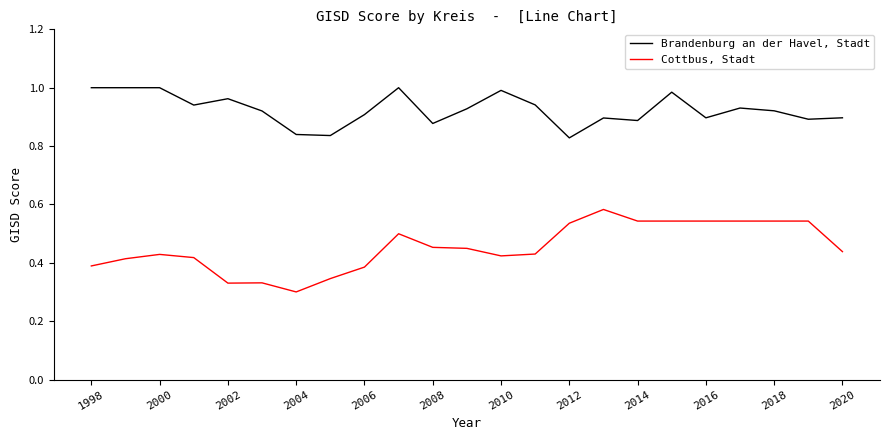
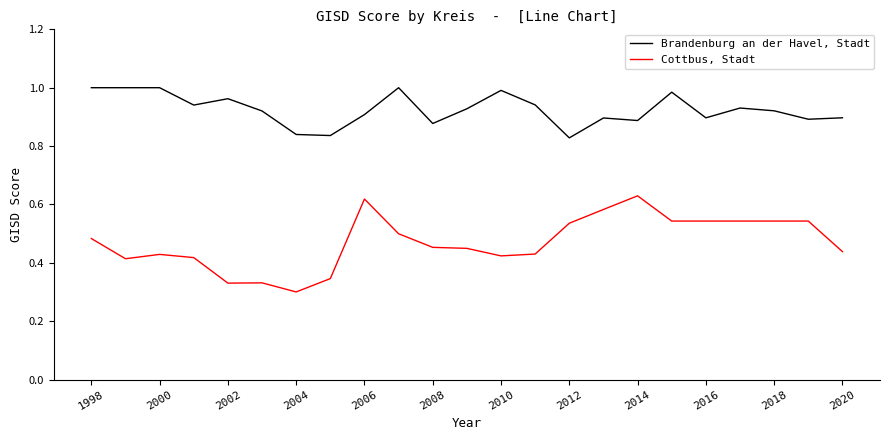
  {
    "Brandenburg an der Havel, Stadt": {
      "1998": 1.00,
      "2000": 1.00,
      "2002": 0.96,
      "2004": 0.84,
      "2006": 0.91,
      "2008": 0.88,
      "2010": 0.99,
      "2012": 0.83,
      "2014": 0.89,
      "2016": 0.90,
      "2018": 0.92,
      "2020": 0.90
    },
    "Cottbus, Stadt": {
-     "1998": 0.39,
+     "1998": 0.48,
      "2000": 0.43,
      "2002": 0.33,
      "2004": 0.30,
-     "2006": 0.39,
+     "2006": 0.62,
      "2008": 0.45,
      "2010": 0.42,
      "2012": 0.54,
-     "2014": 0.54,
+     "2014": 0.63,
      "2016": 0.54,
      "2018": 0.54,
      "2020": 0.44
    }
  }
